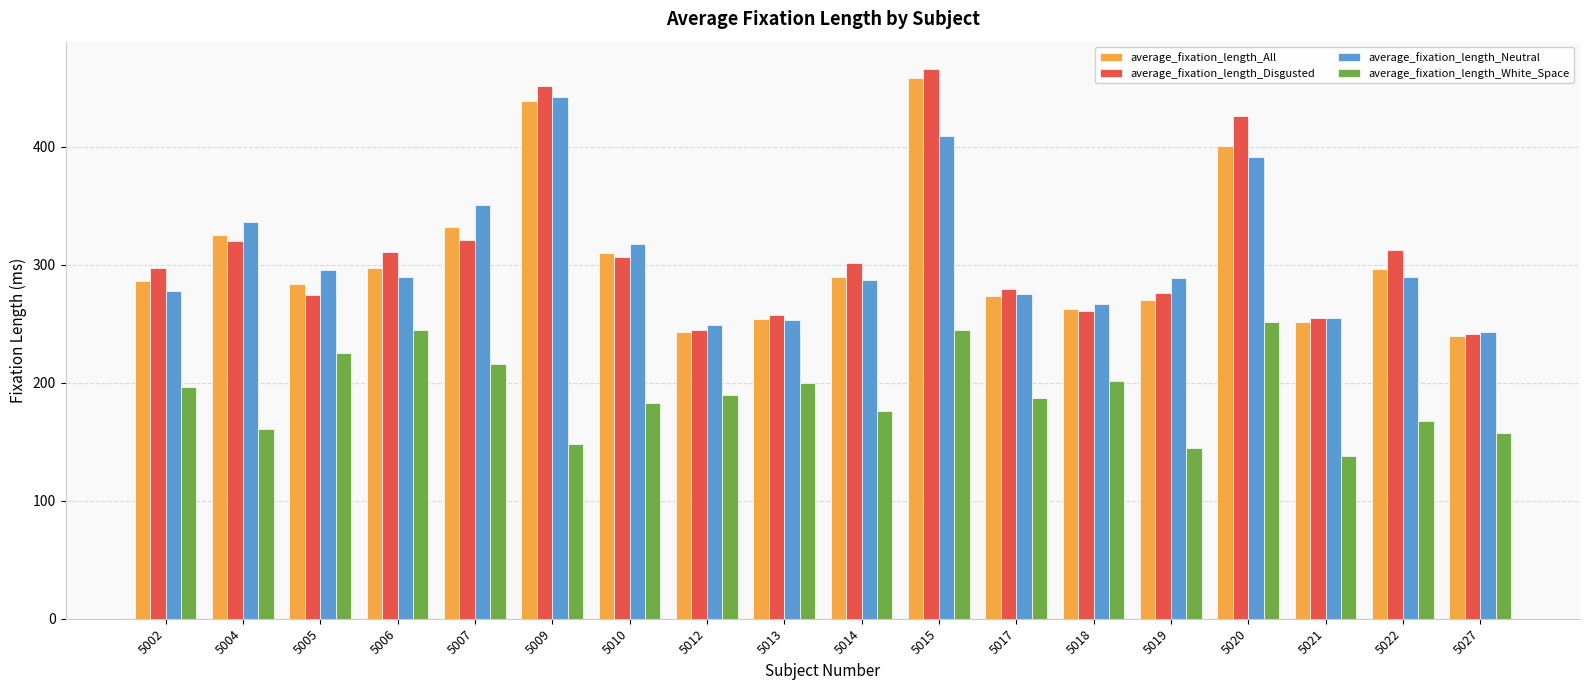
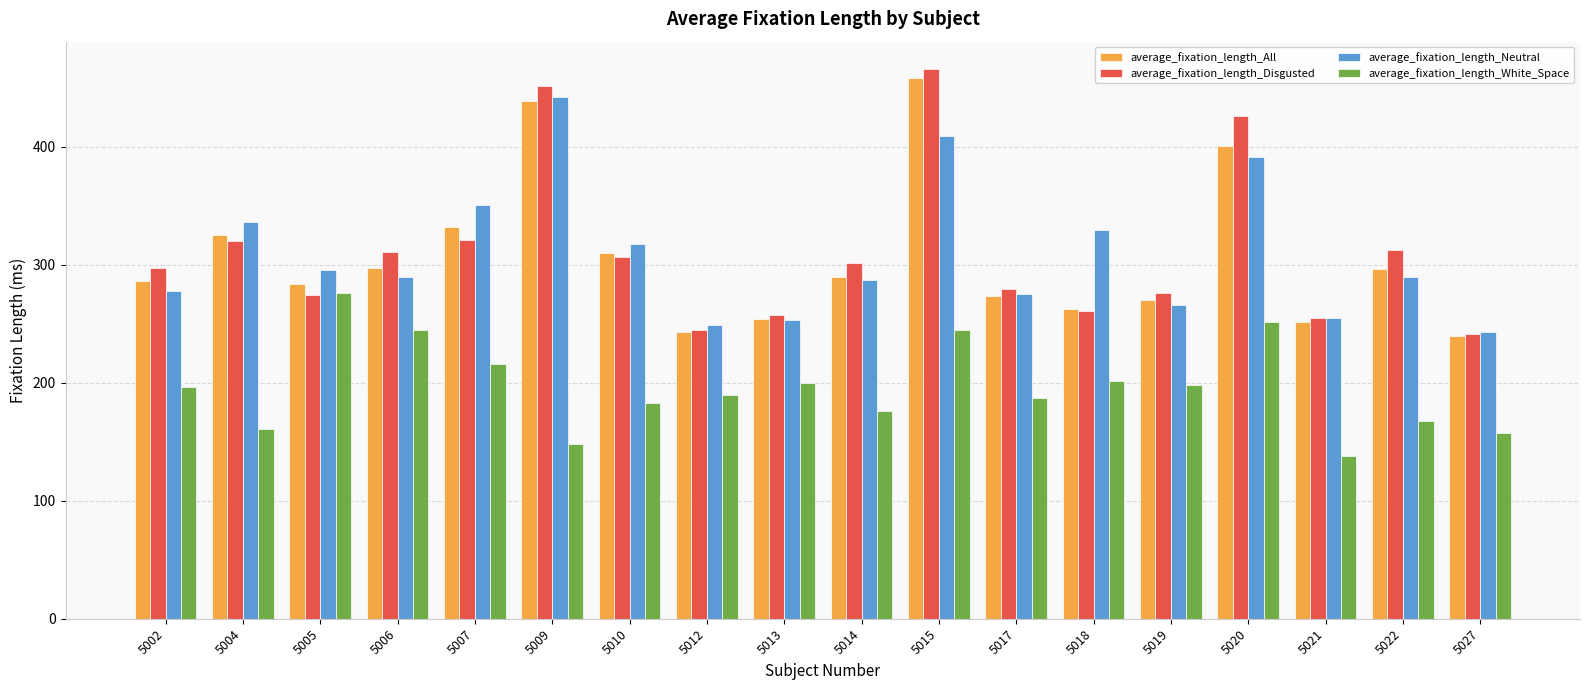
  {
    "average_fixation_length_All": {
      "5002": 286,
      "5004": 325,
      "5005": 284,
      "5006": 297,
      "5007": 332,
      "5009": 438,
      "5010": 310,
      "5012": 243,
      "5013": 254,
      "5014": 289,
      "5015": 458,
      "5017": 273,
      "5018": 262,
      "5019": 270,
      "5020": 401,
      "5021": 251,
      "5022": 297,
      "5027": 239
    },
    "average_fixation_length_Disgusted": {
      "5002": 297,
      "5004": 320,
      "5005": 274,
      "5006": 311,
      "5007": 321,
      "5009": 452,
      "5010": 306,
      "5012": 244,
      "5013": 258,
      "5014": 302,
      "5015": 466,
      "5017": 280,
      "5018": 261,
      "5019": 276,
      "5020": 426,
      "5021": 255,
      "5022": 313,
      "5027": 242
    },
    "average_fixation_length_Neutral": {
      "5002": 277,
      "5004": 337,
      "5005": 296,
      "5006": 290,
      "5007": 351,
      "5009": 442,
      "5010": 318,
      "5012": 249,
      "5013": 253,
      "5014": 287,
      "5015": 409,
      "5017": 275,
-     "5018": 267,
-     "5019": 289,
+     "5018": 329,
+     "5019": 266,
      "5020": 391,
      "5021": 255,
      "5022": 289,
      "5027": 243
    },
    "average_fixation_length_White_Space": {
      "5002": 196,
      "5004": 160,
-     "5005": 225,
+     "5005": 276,
      "5006": 245,
      "5007": 215,
      "5009": 148,
      "5010": 183,
      "5012": 189,
      "5013": 200,
      "5014": 176,
      "5015": 244,
      "5017": 187,
      "5018": 202,
-     "5019": 145,
+     "5019": 198,
      "5020": 251,
      "5021": 138,
      "5022": 168,
      "5027": 157
    }
  }
